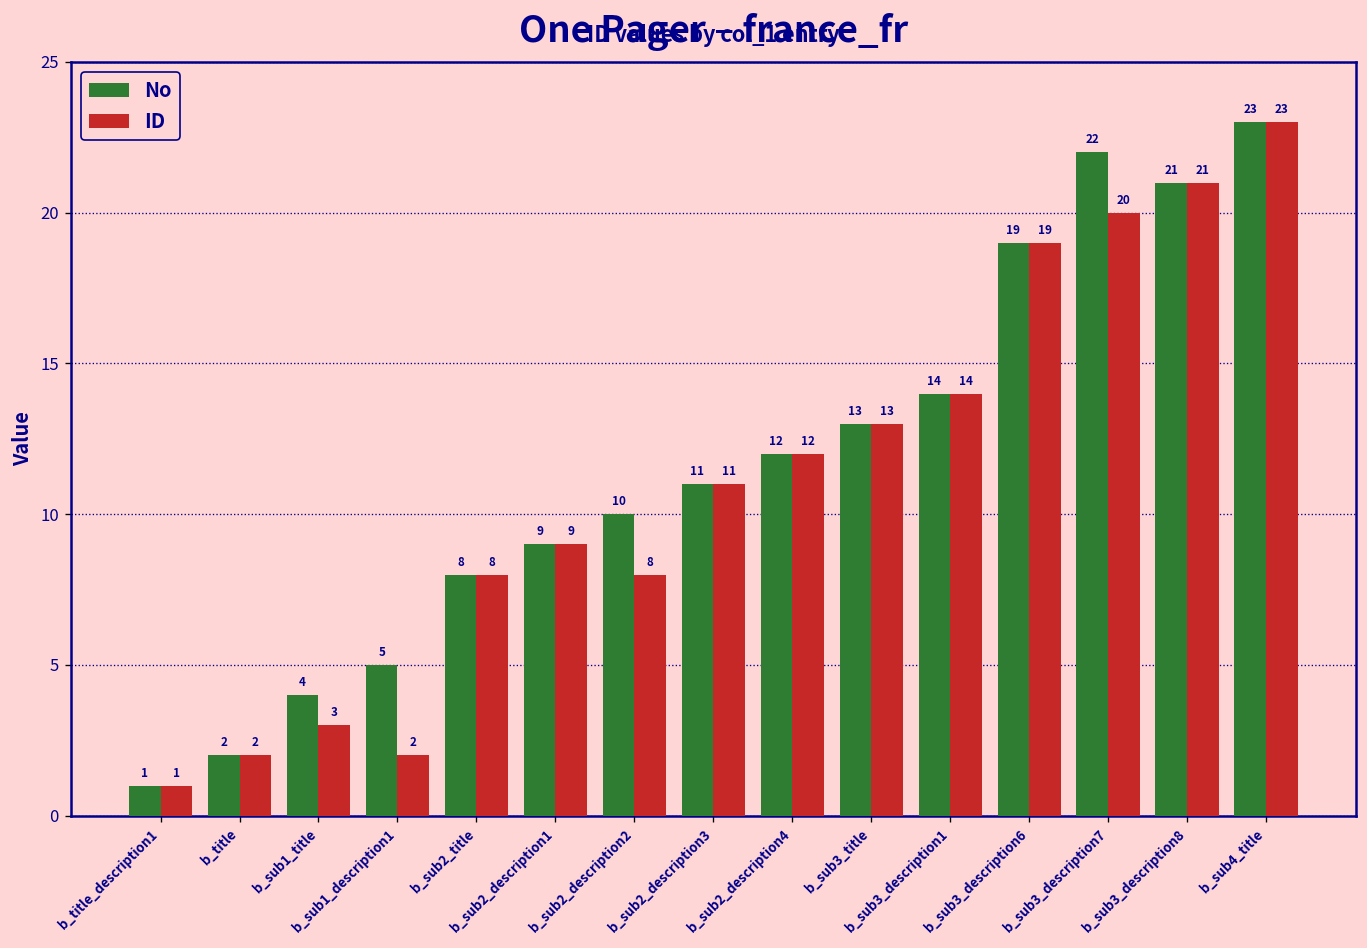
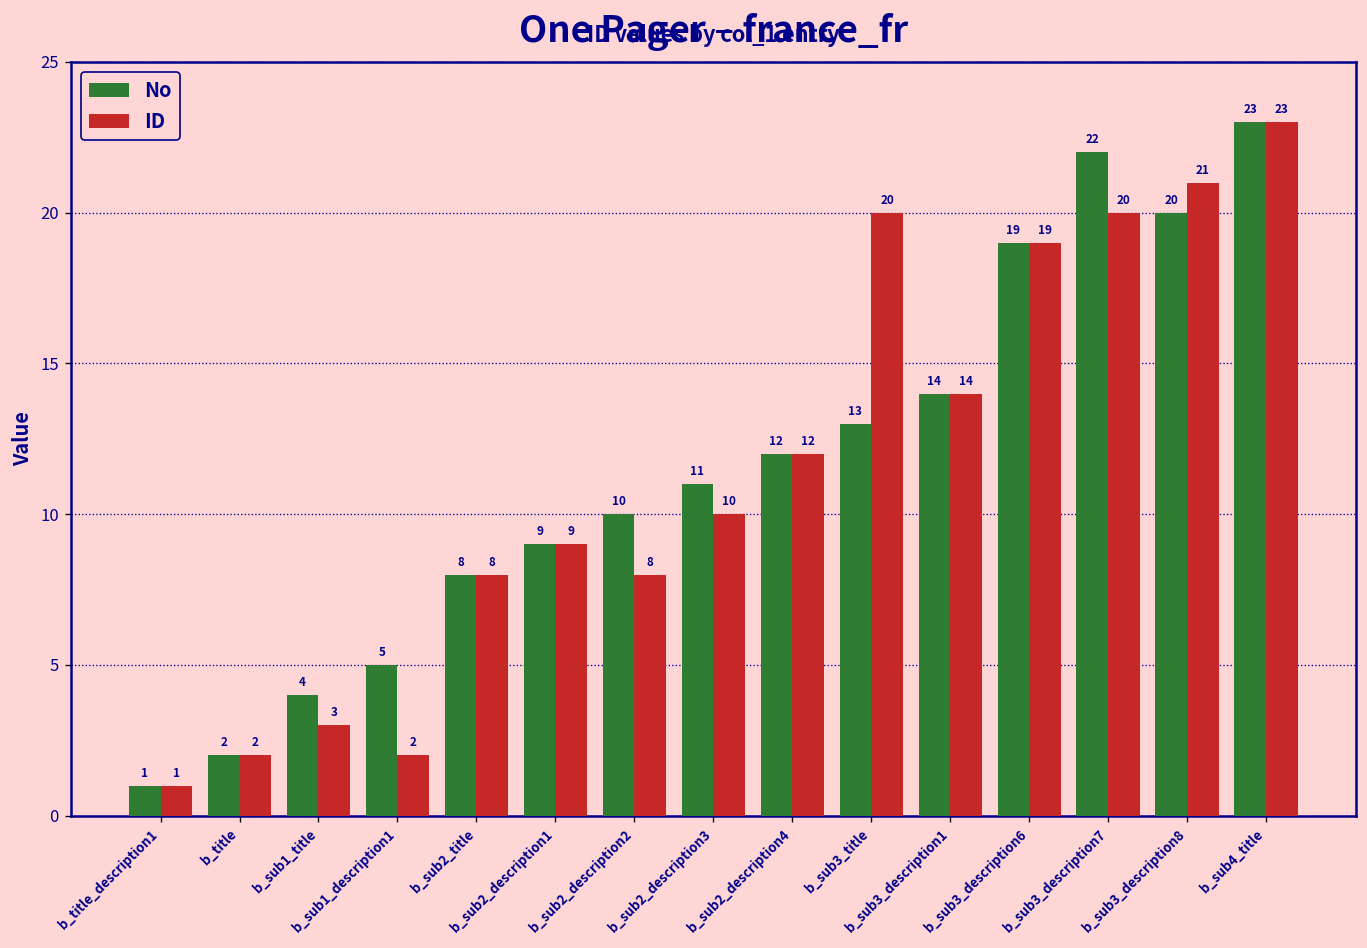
  {
    "No": {
      "b_title_description1": 1,
      "b_title": 2,
      "b_sub1_title": 4,
      "b_sub1_description1": 5,
      "b_sub2_title": 8,
      "b_sub2_description1": 9,
      "b_sub2_description2": 10,
      "b_sub2_description3": 11,
      "b_sub2_description4": 12,
      "b_sub3_title": 13,
      "b_sub3_description1": 14,
      "b_sub3_description6": 19,
      "b_sub3_description7": 22,
-     "b_sub3_description8": 21,
+     "b_sub3_description8": 20,
      "b_sub4_title": 23
    },
    "ID": {
      "b_title_description1": 1,
      "b_title": 2,
      "b_sub1_title": 3,
      "b_sub1_description1": 2,
      "b_sub2_title": 8,
      "b_sub2_description1": 9,
      "b_sub2_description2": 8,
-     "b_sub2_description3": 11,
+     "b_sub2_description3": 10,
      "b_sub2_description4": 12,
-     "b_sub3_title": 13,
+     "b_sub3_title": 20,
      "b_sub3_description1": 14,
      "b_sub3_description6": 19,
      "b_sub3_description7": 20,
      "b_sub3_description8": 21,
      "b_sub4_title": 23
    }
  }
